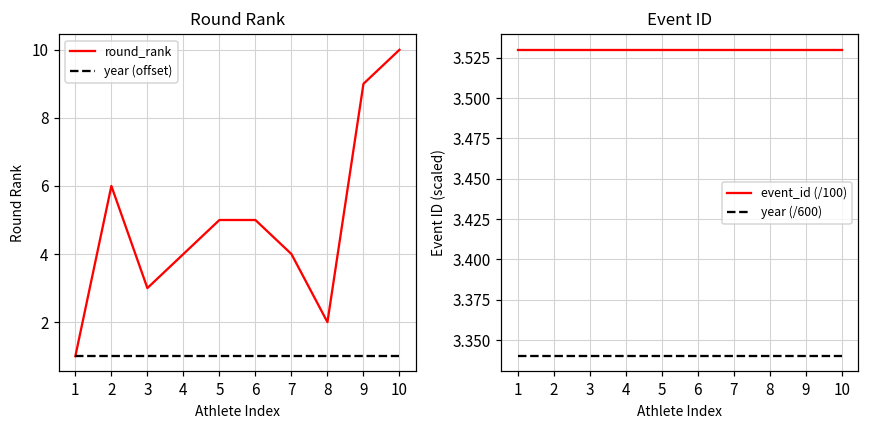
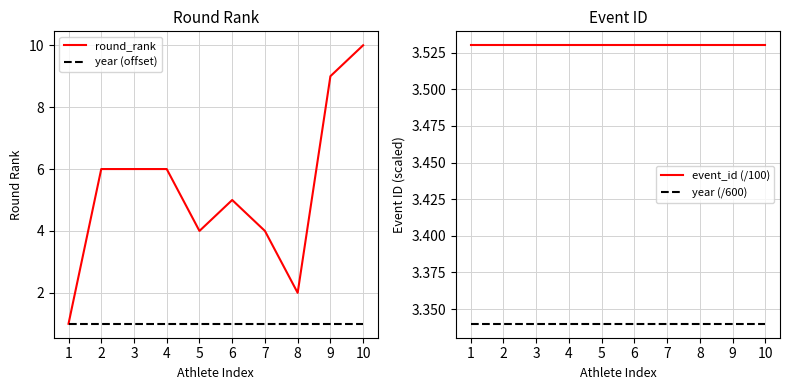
  {
    "Round Rank": {
      "round_rank": {
        "2": 6,
-       "3": 3,
-       "4": 4,
-       "5": 5,
+       "3": 6,
+       "4": 6,
+       "5": 4,
        "6": 5,
        "7": 4,
        "8": 2,
        "9": 9,
        "10": 10
      },
      "year (offset)": {
        "2": 1,
        "3": 1,
        "4": 1,
        "5": 1,
        "6": 1,
        "7": 1,
        "8": 1,
        "9": 1,
        "10": 1
      }
    },
    "Event ID": {
      "event_id (/100)": {
        "1": 3.530,
        "2": 3.530,
        "3": 3.530,
        "4": 3.530,
        "5": 3.530,
        "6": 3.530,
        "7": 3.530,
        "8": 3.530,
        "9": 3.530,
        "10": 3.530
      },
      "year (/600)": {
        "1": 3.340,
        "2": 3.340,
        "3": 3.340,
        "4": 3.340,
        "5": 3.340,
        "6": 3.340,
        "7": 3.340,
        "8": 3.340,
        "9": 3.340,
        "10": 3.340
      }
    }
  }
